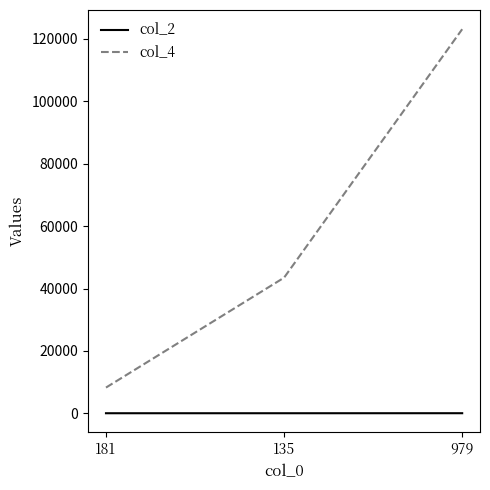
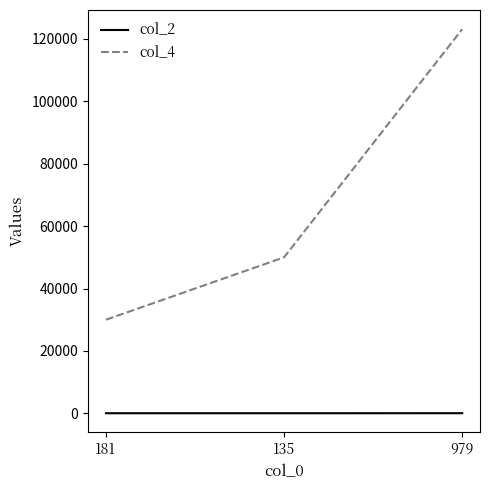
  {
    "col_2": {
      "181": 0,
      "135": 0,
      "979": 0
    },
    "col_4": {
-     "181": 8000,
-     "135": 43000,
+     "181": 30000,
+     "135": 50000,
      "979": 123000
    }
  }
